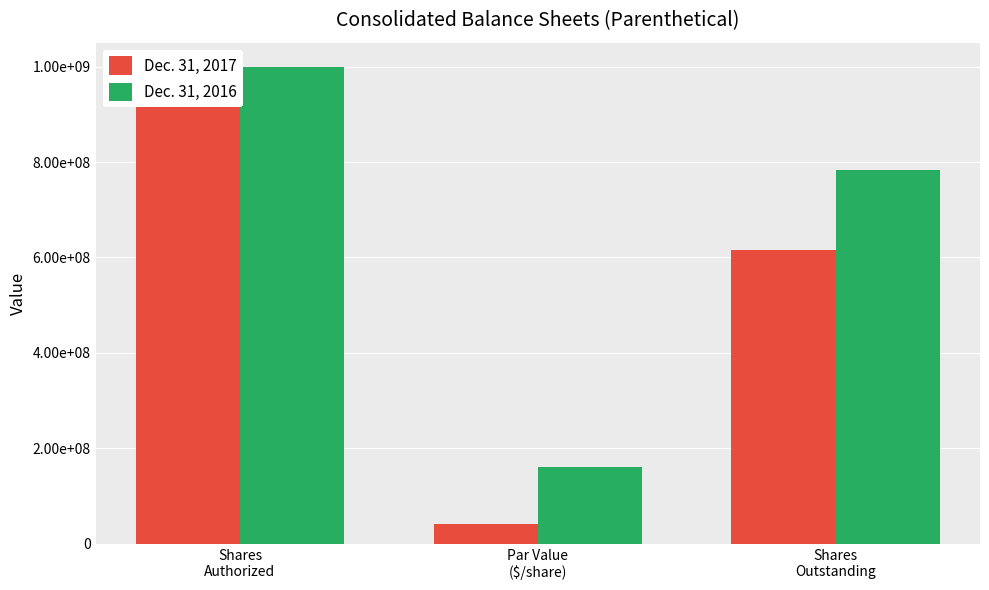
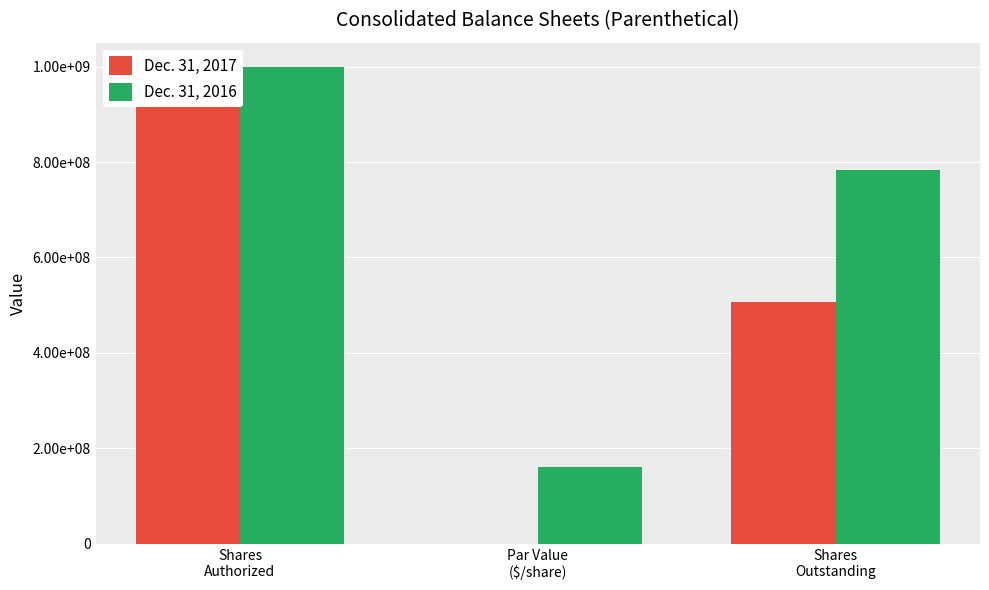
  {
    "Dec. 31, 2017": {
-     "Par Value ($/share)": 40000000,
-     "Shares Outstanding": 620000000
+     "Par Value ($/share)": 0,
+     "Shares Outstanding": 510000000
    },
    "Dec. 31, 2016": {
      "Shares Authorized": 1000000000,
      "Par Value ($/share)": 160000000,
      "Shares Outstanding": 780000000
    }
  }
